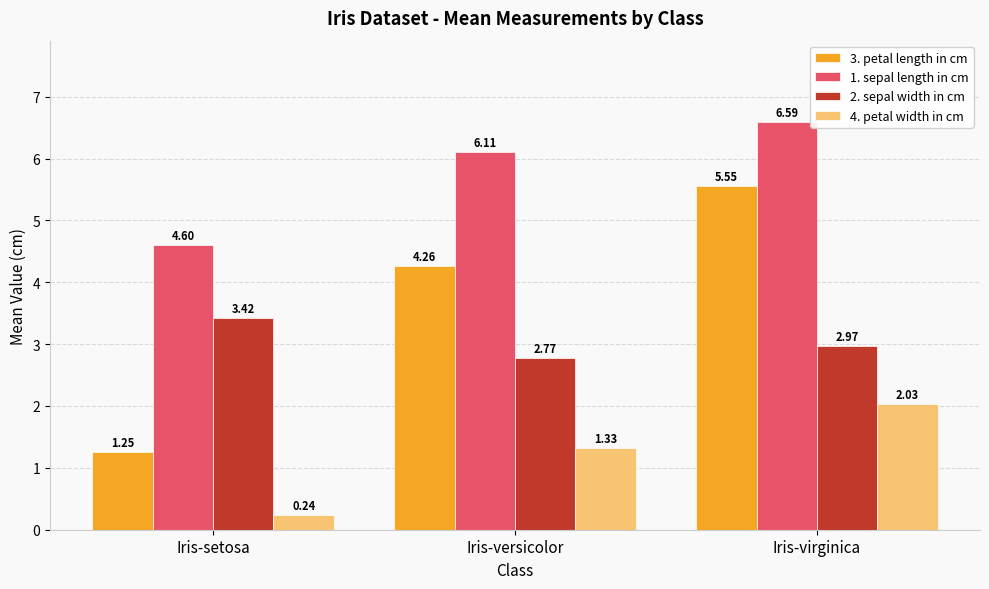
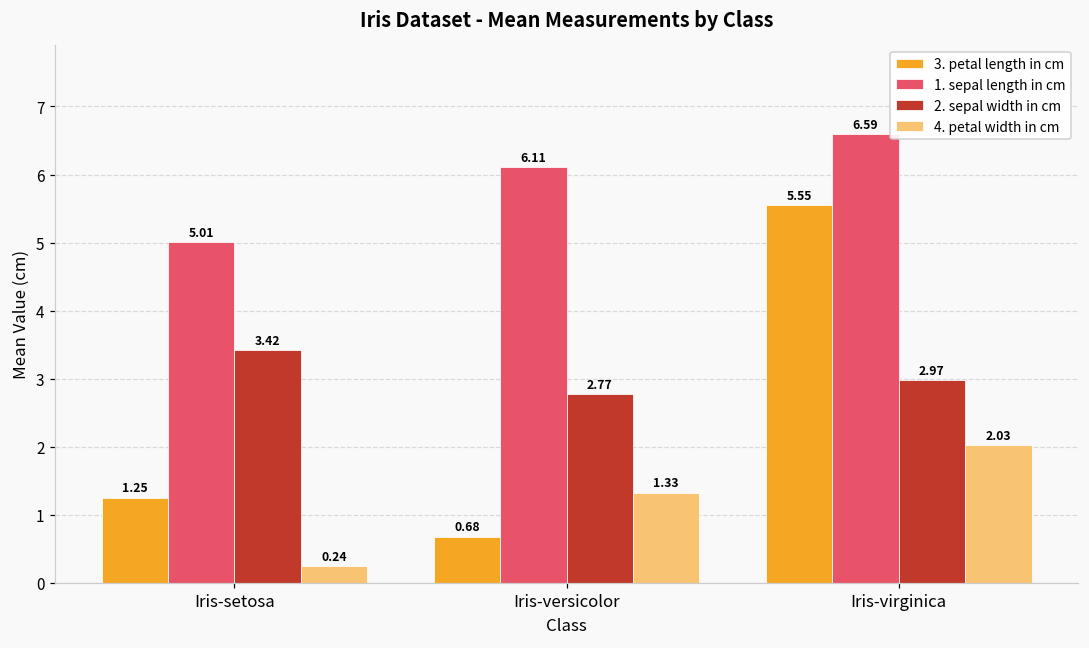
  {
    "3. petal length in cm": {
      "Iris-setosa": 1.25,
-     "Iris-versicolor": 4.26,
+     "Iris-versicolor": 0.68,
      "Iris-virginica": 5.55
    },
    "1. sepal length in cm": {
-     "Iris-setosa": 4.60,
+     "Iris-setosa": 5.01,
      "Iris-versicolor": 6.11,
      "Iris-virginica": 6.59
    },
    "2. sepal width in cm": {
      "Iris-setosa": 3.42,
      "Iris-versicolor": 2.77,
      "Iris-virginica": 2.97
    },
    "4. petal width in cm": {
      "Iris-setosa": 0.24,
      "Iris-versicolor": 1.33,
      "Iris-virginica": 2.03
    }
  }
